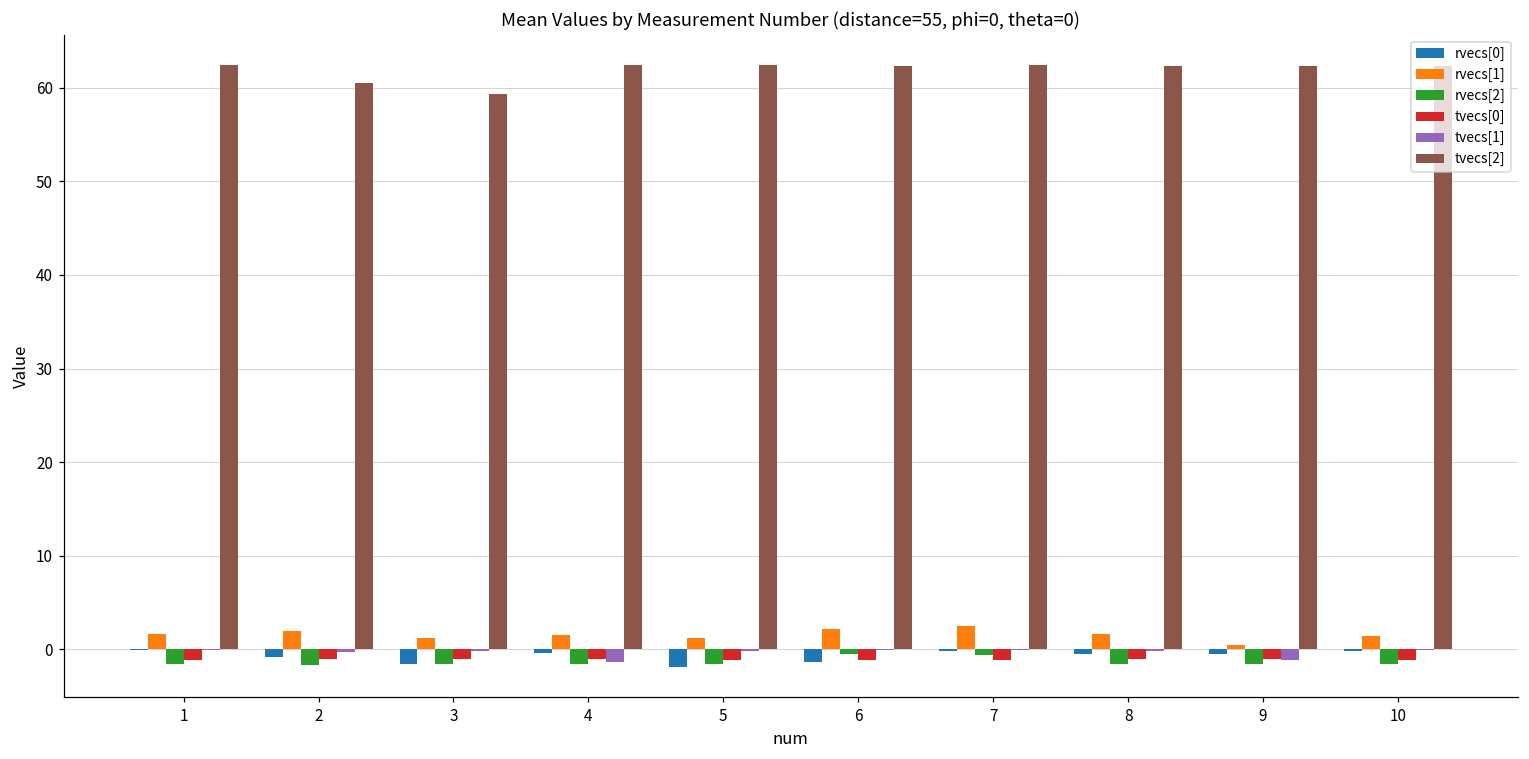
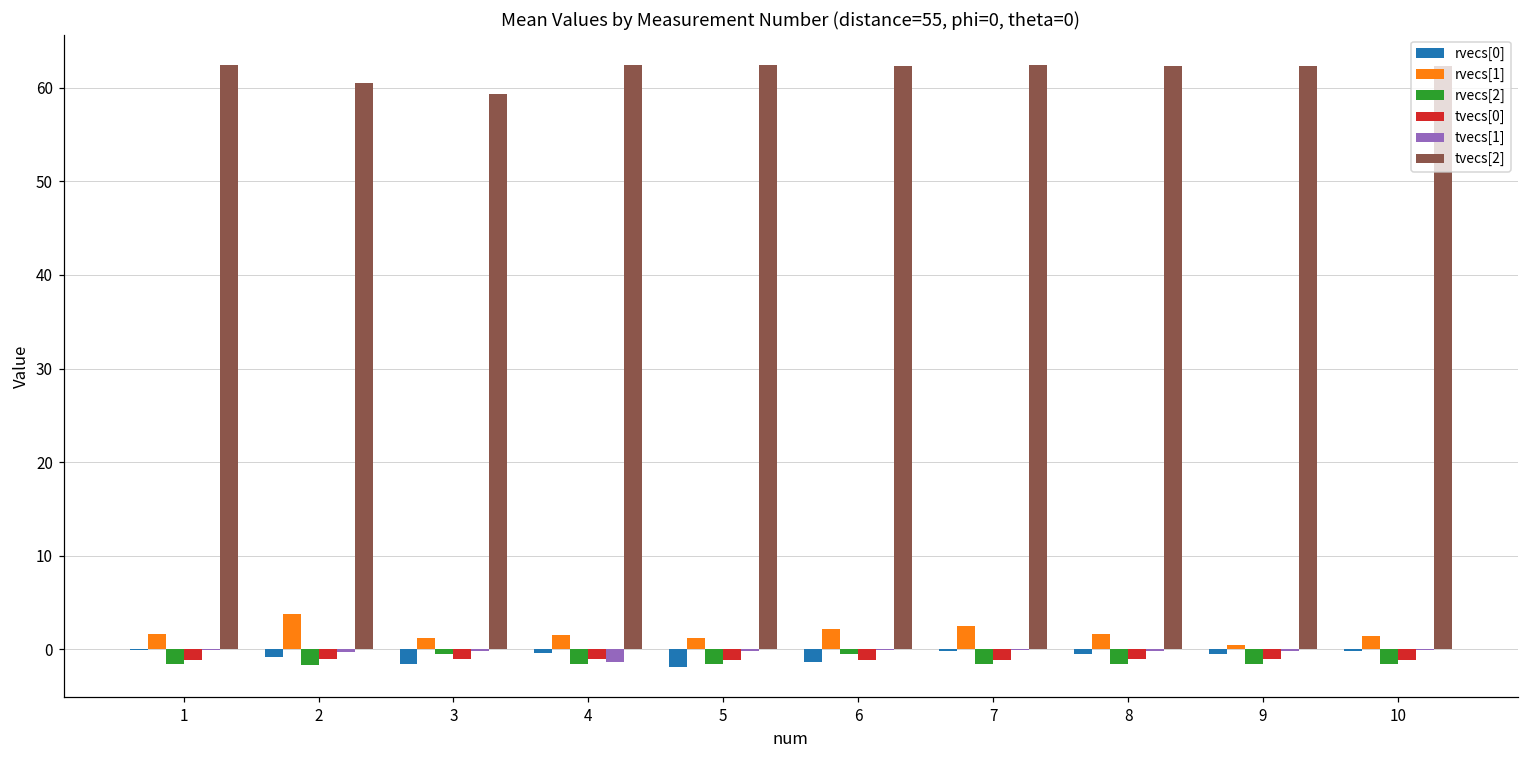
  {
    "rvecs[0]": {
      "2": -1,
      "3": -2,
      "4": 0,
      "5": -2,
      "6": -1,
      "8": -1,
      "9": -1
    },
    "rvecs[1]": {
      "1": 2,
-     "2": 2,
+     "2": 4,
      "3": 1,
      "4": 1,
      "5": 1,
      "6": 2,
      "7": 2,
      "8": 2,
      "9": 0,
      "10": 1
    },
    "rvecs[2]": {
      "1": -2,
      "2": -2,
-     "3": -2,
+     "3": -1,
      "4": -2,
      "5": -2,
      "6": -1,
-     "7": -1,
+     "7": -2,
      "8": -2,
      "9": -2,
      "10": -2
    },
    "tvecs[0]": {
      "1": -1,
      "2": -1,
      "3": -1,
      "4": -1,
      "5": -1,
      "6": -1,
      "7": -1,
      "8": -1,
      "9": -1,
      "10": -1
    },
    "tvecs[1]": {
      "2": 0,
      "4": -1,
-     "9": -1
+     "9": 0
    },
    "tvecs[2]": {
      "1": 62,
      "2": 61,
      "3": 59,
      "4": 62,
      "5": 62,
      "6": 62,
      "7": 62,
      "8": 62,
      "9": 62
    }
  }
